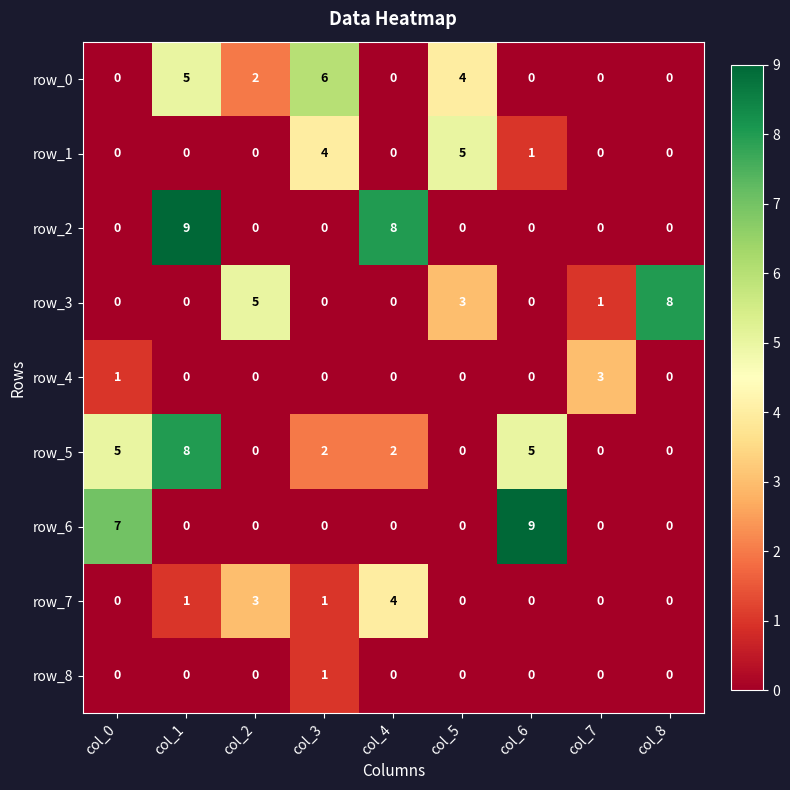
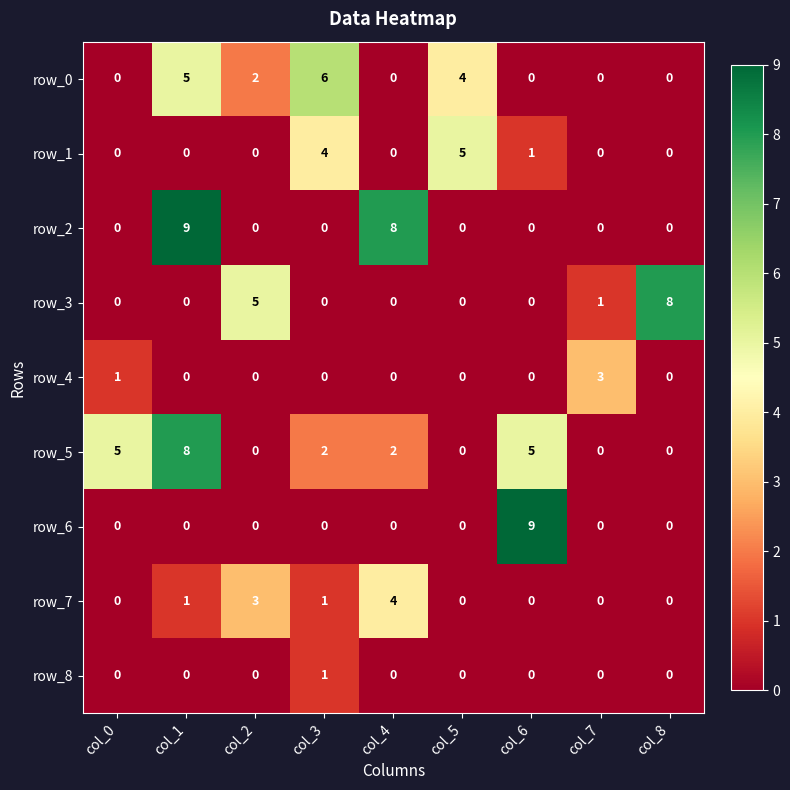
  {
    "row_0": {
      "col_0": 0,
      "col_1": 5,
      "col_2": 2,
      "col_3": 6,
      "col_4": 0,
      "col_5": 4,
      "col_6": 0,
      "col_7": 0,
      "col_8": 0
    },
    "row_1": {
      "col_0": 0,
      "col_1": 0,
      "col_2": 0,
      "col_3": 4,
      "col_4": 0,
      "col_5": 5,
      "col_6": 1,
      "col_7": 0,
      "col_8": 0
    },
    "row_2": {
      "col_0": 0,
      "col_1": 9,
      "col_2": 0,
      "col_3": 0,
      "col_4": 8,
      "col_5": 0,
      "col_6": 0,
      "col_7": 0,
      "col_8": 0
    },
    "row_3": {
      "col_0": 0,
      "col_1": 0,
      "col_2": 5,
      "col_3": 0,
      "col_4": 0,
-     "col_5": 3,
+     "col_5": 0,
      "col_6": 0,
      "col_7": 1,
      "col_8": 8
    },
    "row_4": {
      "col_0": 1,
      "col_1": 0,
      "col_2": 0,
      "col_3": 0,
      "col_4": 0,
      "col_5": 0,
      "col_6": 0,
      "col_7": 3,
      "col_8": 0
    },
    "row_5": {
      "col_0": 5,
      "col_1": 8,
      "col_2": 0,
      "col_3": 2,
      "col_4": 2,
      "col_5": 0,
      "col_6": 5,
      "col_7": 0,
      "col_8": 0
    },
    "row_6": {
-     "col_0": 7,
+     "col_0": 0,
      "col_1": 0,
      "col_2": 0,
      "col_3": 0,
      "col_4": 0,
      "col_5": 0,
      "col_6": 9,
      "col_7": 0,
      "col_8": 0
    },
    "row_7": {
      "col_0": 0,
      "col_1": 1,
      "col_2": 3,
      "col_3": 1,
      "col_4": 4,
      "col_5": 0,
      "col_6": 0,
      "col_7": 0,
      "col_8": 0
    },
    "row_8": {
      "col_0": 0,
      "col_1": 0,
      "col_2": 0,
      "col_3": 1,
      "col_4": 0,
      "col_5": 0,
      "col_6": 0,
      "col_7": 0,
      "col_8": 0
    }
  }
